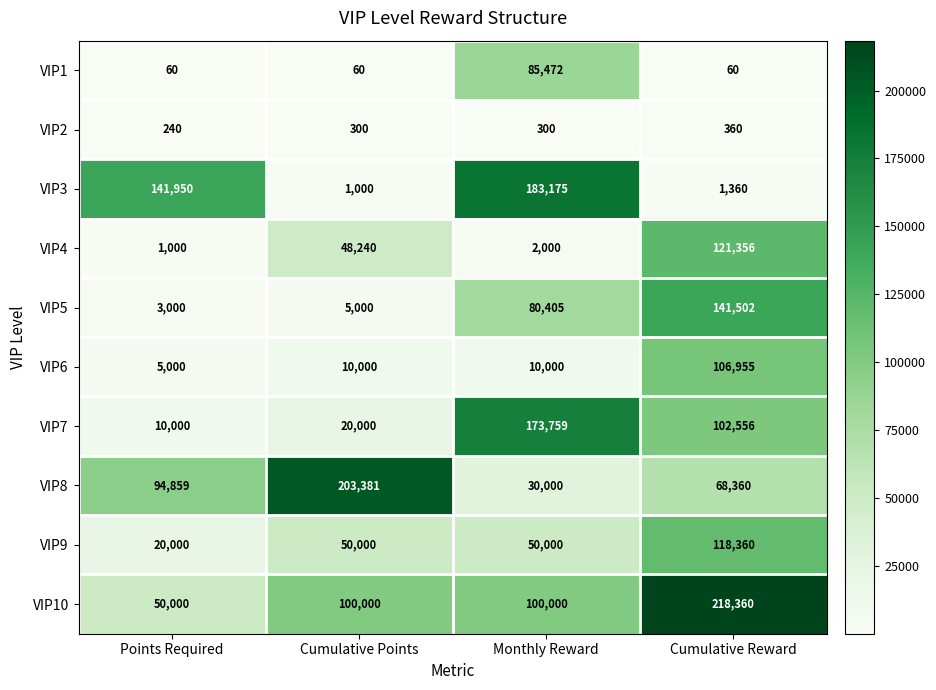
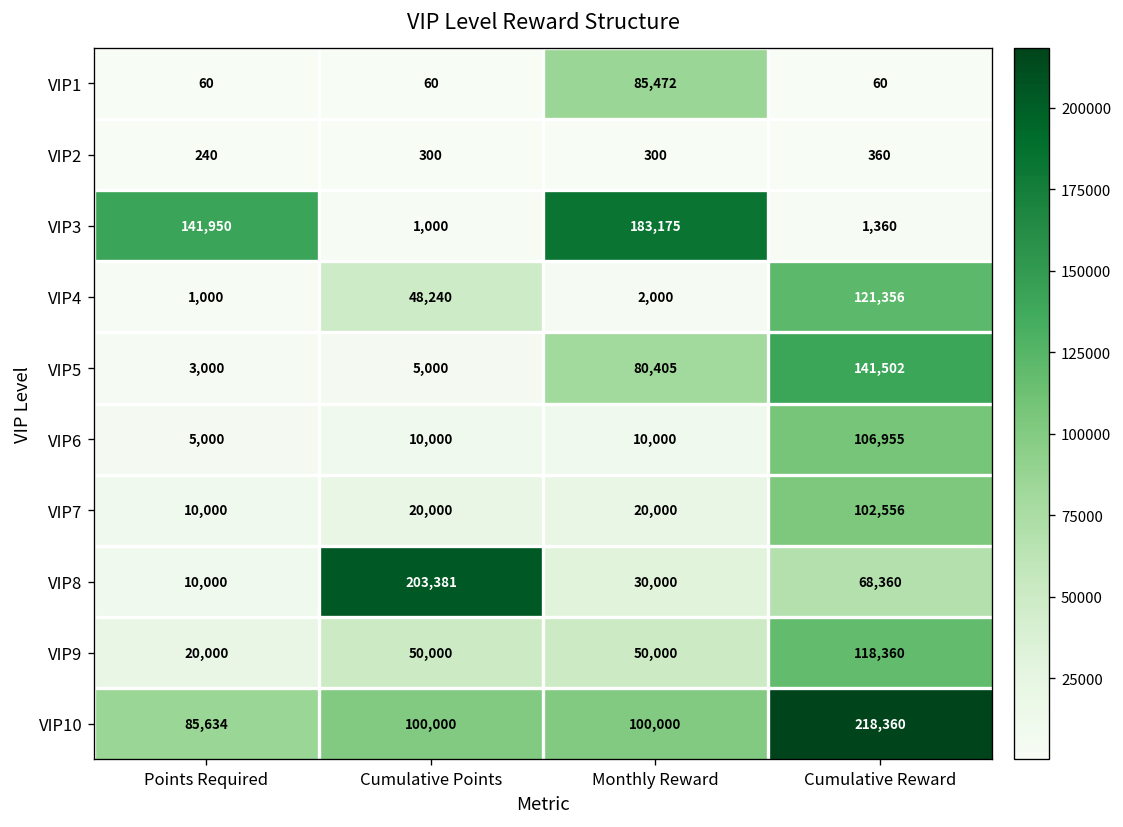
  {
    "VIP1": {
      "Points Required": "60",
      "Cumulative Points": "60",
      "Monthly Reward": "85,472",
      "Cumulative Reward": "60"
    },
    "VIP2": {
      "Points Required": "240",
      "Cumulative Points": "300",
      "Monthly Reward": "300",
      "Cumulative Reward": "360"
    },
    "VIP3": {
      "Points Required": "141,950",
      "Cumulative Points": "1,000",
      "Monthly Reward": "183,175",
      "Cumulative Reward": "1,360"
    },
    "VIP4": {
      "Points Required": "1,000",
      "Cumulative Points": "48,240",
      "Monthly Reward": "2,000",
      "Cumulative Reward": "121,356"
    },
    "VIP5": {
      "Points Required": "3,000",
      "Cumulative Points": "5,000",
      "Monthly Reward": "80,405",
      "Cumulative Reward": "141,502"
    },
    "VIP6": {
      "Points Required": "5,000",
      "Cumulative Points": "10,000",
      "Monthly Reward": "10,000",
      "Cumulative Reward": "106,955"
    },
    "VIP7": {
      "Points Required": "10,000",
      "Cumulative Points": "20,000",
-     "Monthly Reward": "173,759",
+     "Monthly Reward": "20,000",
      "Cumulative Reward": "102,556"
    },
    "VIP8": {
-     "Points Required": "94,859",
+     "Points Required": "10,000",
      "Cumulative Points": "203,381",
      "Monthly Reward": "30,000",
      "Cumulative Reward": "68,360"
    },
    "VIP9": {
      "Points Required": "20,000",
      "Cumulative Points": "50,000",
      "Monthly Reward": "50,000",
      "Cumulative Reward": "118,360"
    },
    "VIP10": {
-     "Points Required": "50,000",
+     "Points Required": "85,634",
      "Cumulative Points": "100,000",
      "Monthly Reward": "100,000",
      "Cumulative Reward": "218,360"
    }
  }
